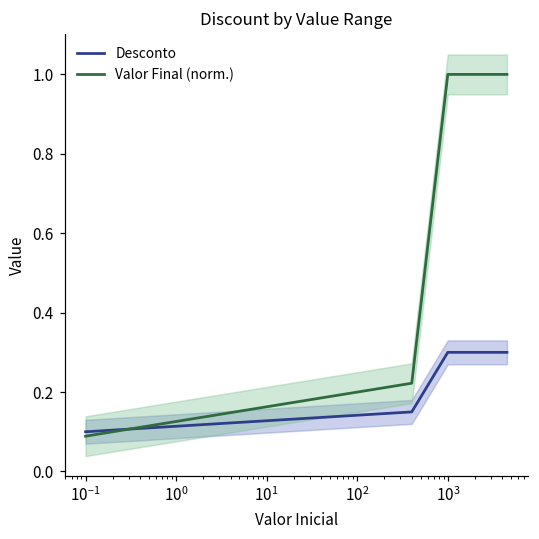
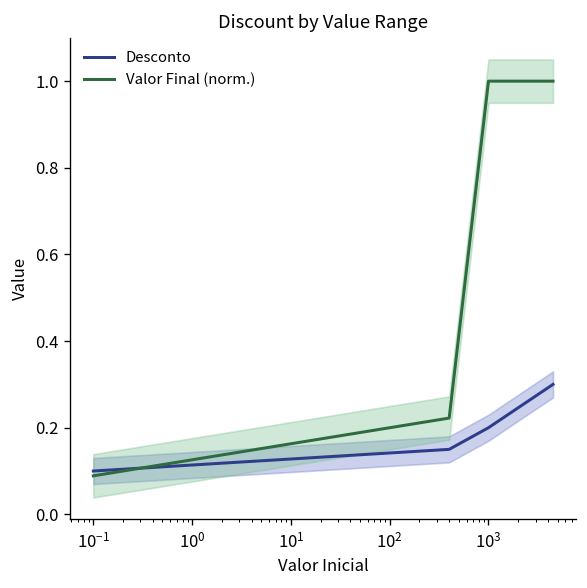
  {
    "Desconto": {
      "10^-1": 0.1,
-     "10^3": 0.3
+     "10^3": 0.2
    },
    "Valor Final (norm.)": {
      "10^-1": 0.09,
      "10^3": 1.0
    }
  }
